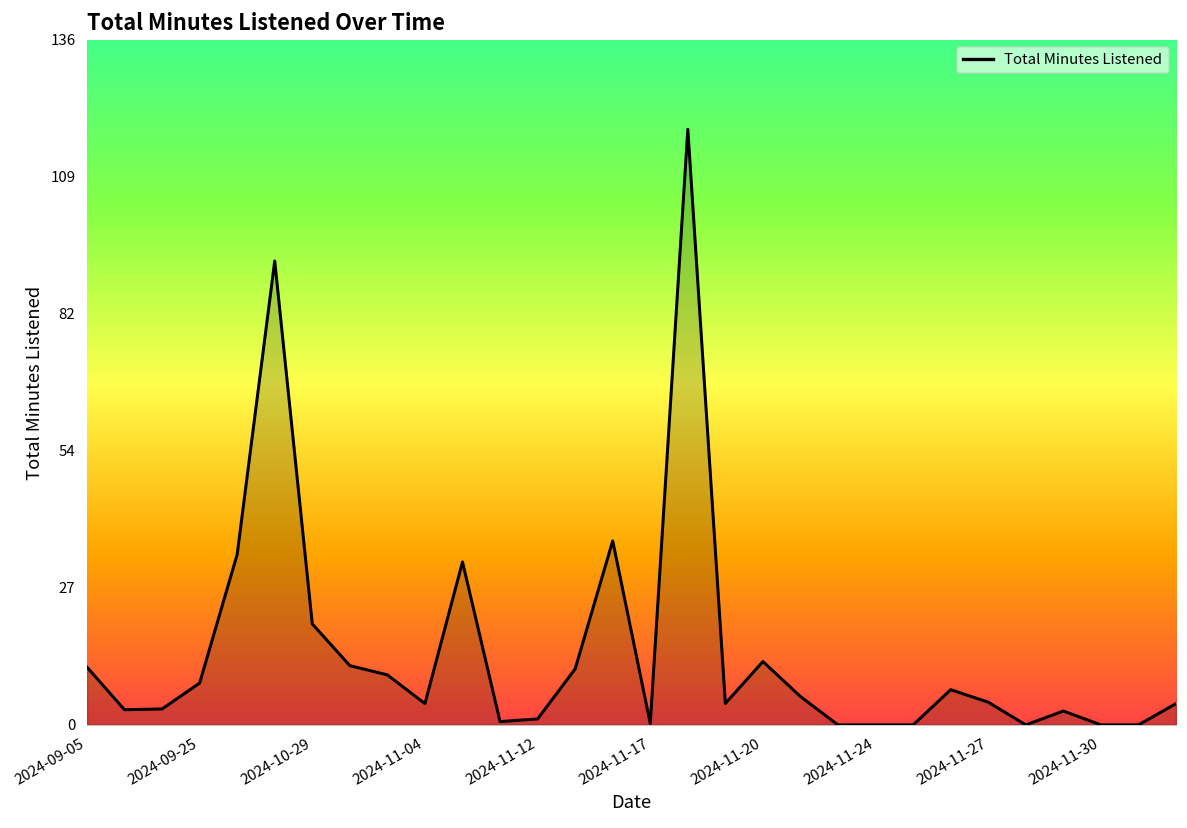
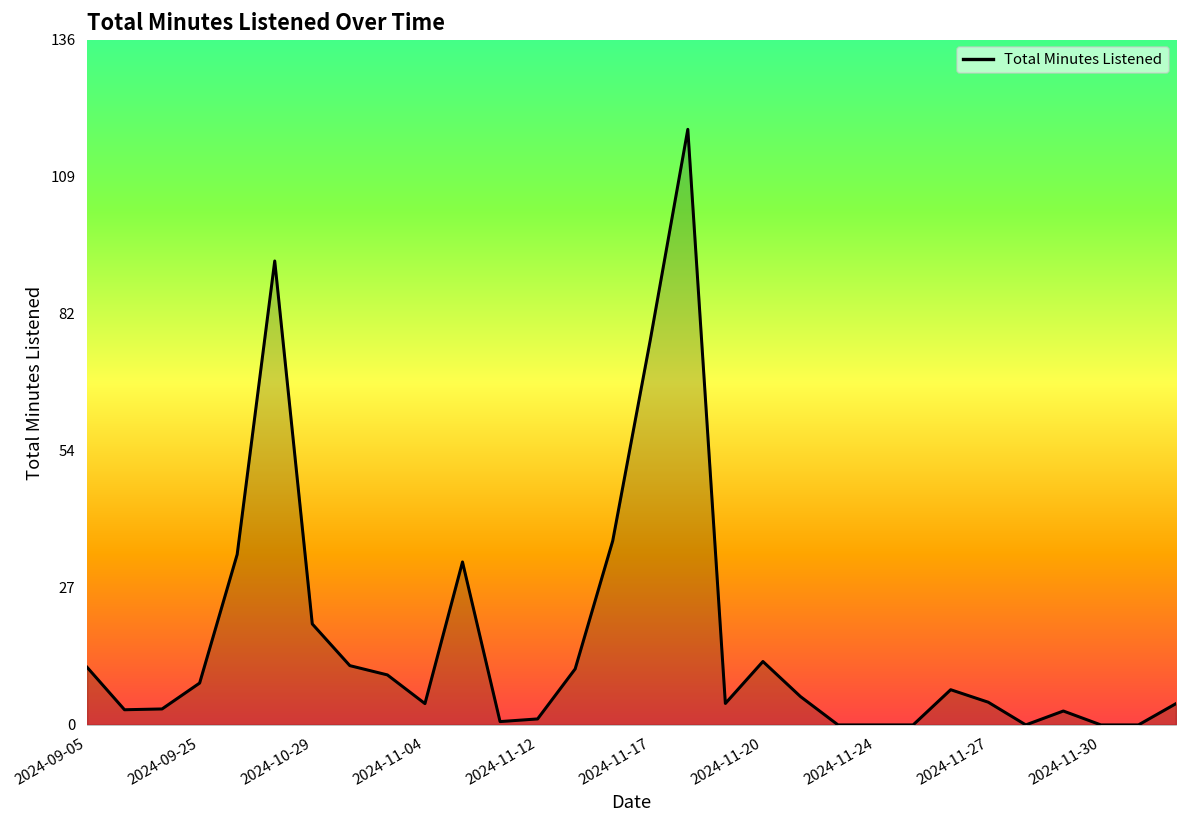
  {
    "2024-09-05": 11,
    "2024-09-25": 8,
    "2024-10-29": 20,
    "2024-11-04": 4,
    "2024-11-12": 1,
-   "2024-11-17": 0,
+   "2024-11-17": 76,
    "2024-11-20": 13,
    "2024-11-24": 0,
    "2024-11-27": 5,
    "2024-11-30": 0
  }
